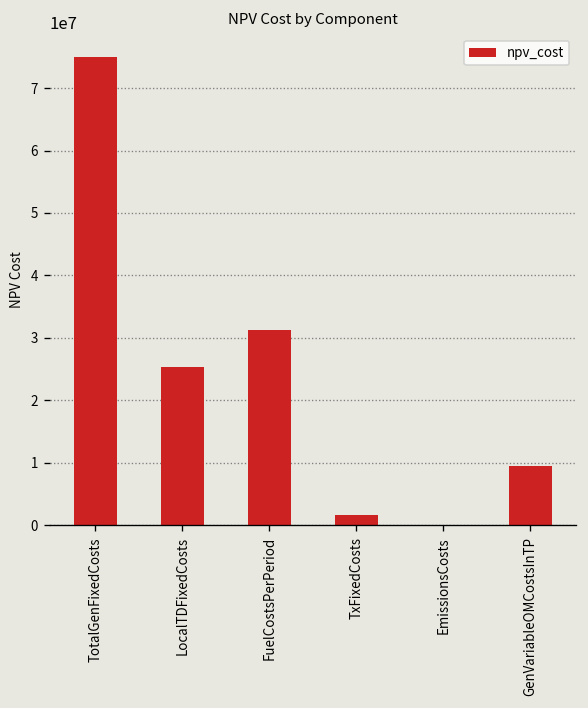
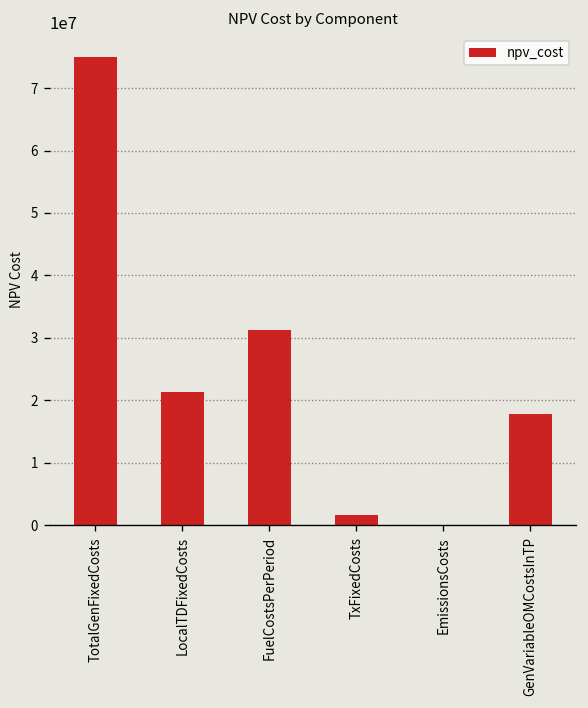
  {
    "TotalGenFixedCosts": 75000000,
-   "LocalTDFixedCosts": 25000000,
+   "LocalTDFixedCosts": 21000000,
    "FuelCostsPerPeriod": 31000000,
    "TxFixedCosts": 2000000,
    "EmissionsCosts": 0,
-   "GenVariableOMCostsInTP": 10000000
+   "GenVariableOMCostsInTP": 18000000
  }
